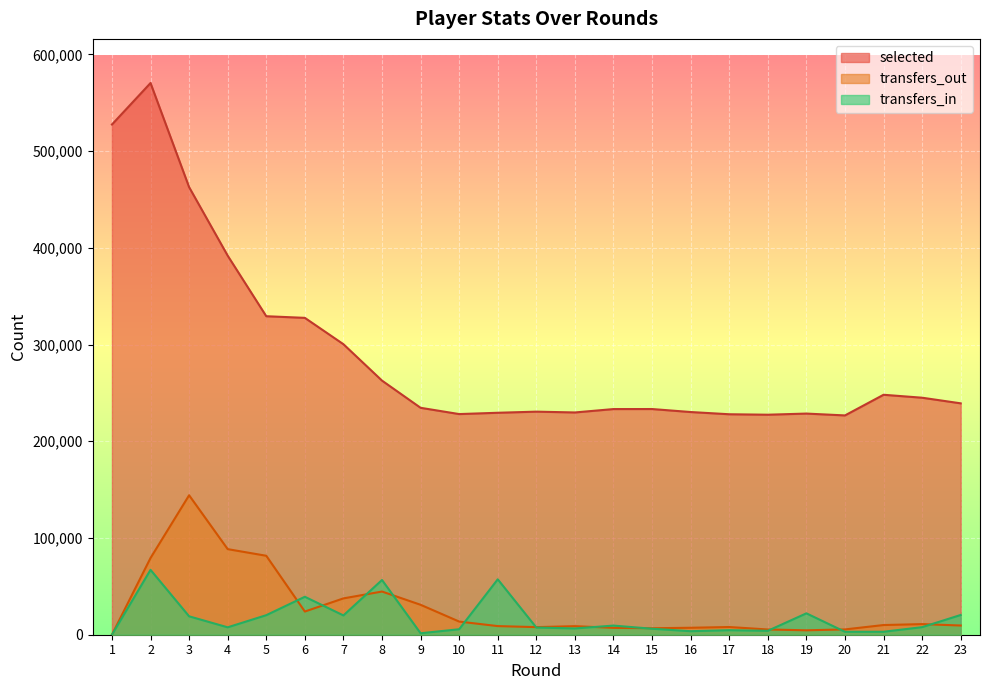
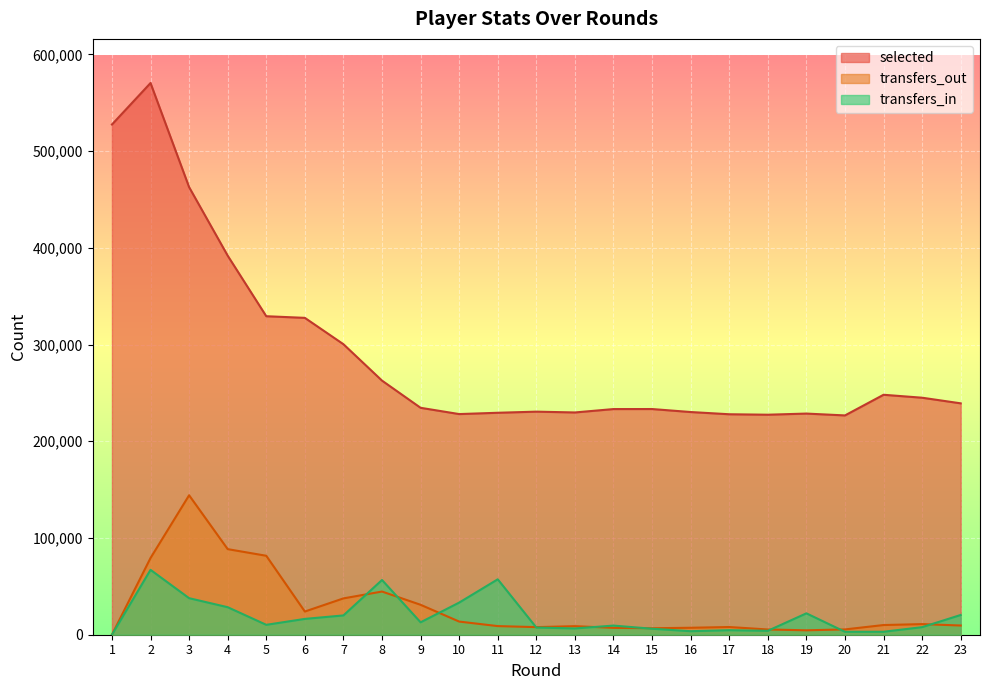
  {
    "transfers_in": {
      "2": "70,000",
-     "3": "20,000",
-     "4": "10,000",
-     "5": "20,000",
-     "6": "40,000",
+     "3": "40,000",
+     "4": "30,000",
+     "5": "10,000",
+     "6": "20,000",
      "7": "20,000",
      "8": "60,000",
-     "9": "0",
-     "10": "10,000",
+     "9": "10,000",
+     "10": "30,000",
      "11": "60,000",
      "16": "0",
      "17": "0",
      "19": "20,000",
      "21": "0",
      "22": "10,000",
      "23": "20,000"
    }
  }
